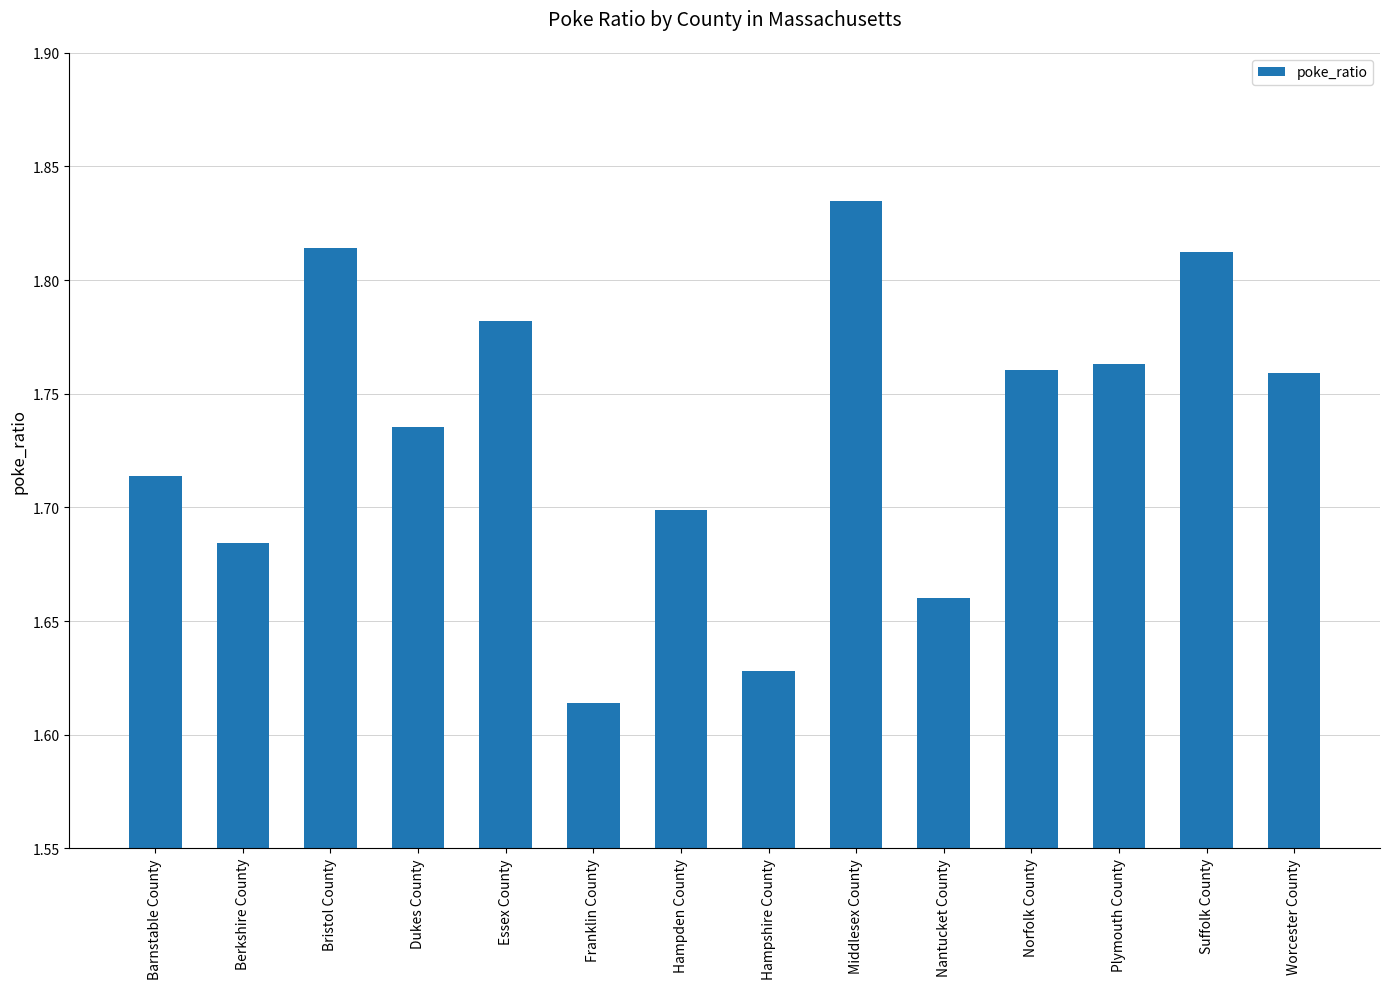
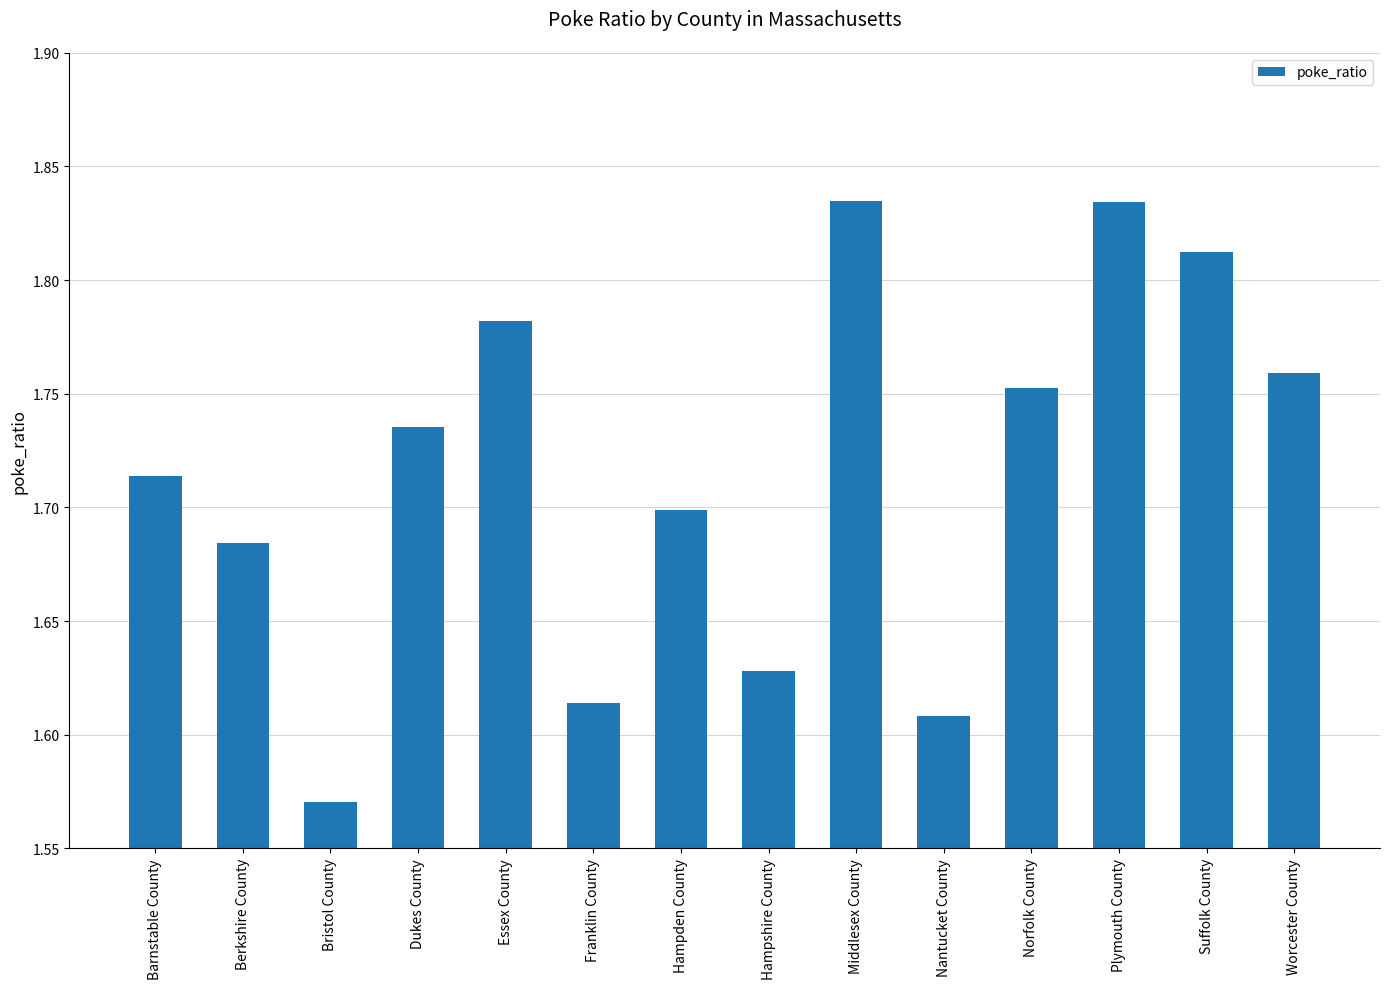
  {
    "Barnstable County": 1.714,
    "Berkshire County": 1.684,
-   "Bristol County": 1.814,
+   "Bristol County": 1.571,
    "Dukes County": 1.735,
    "Essex County": 1.782,
    "Franklin County": 1.614,
    "Hampden County": 1.699,
    "Hampshire County": 1.628,
    "Middlesex County": 1.835,
-   "Nantucket County": 1.660,
-   "Norfolk County": 1.760,
-   "Plymouth County": 1.763,
+   "Nantucket County": 1.608,
+   "Norfolk County": 1.753,
+   "Plymouth County": 1.834,
    "Suffolk County": 1.813,
    "Worcester County": 1.759
  }
